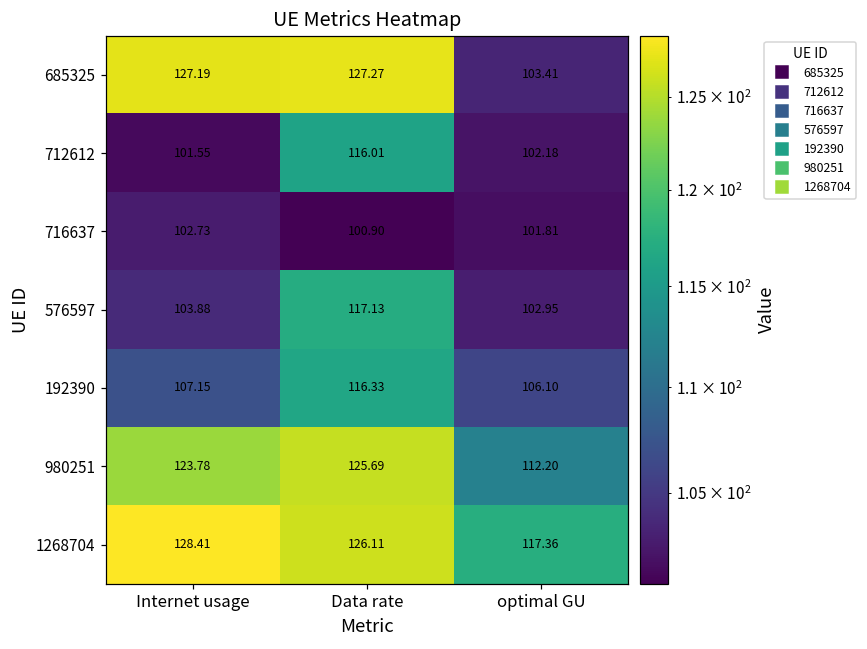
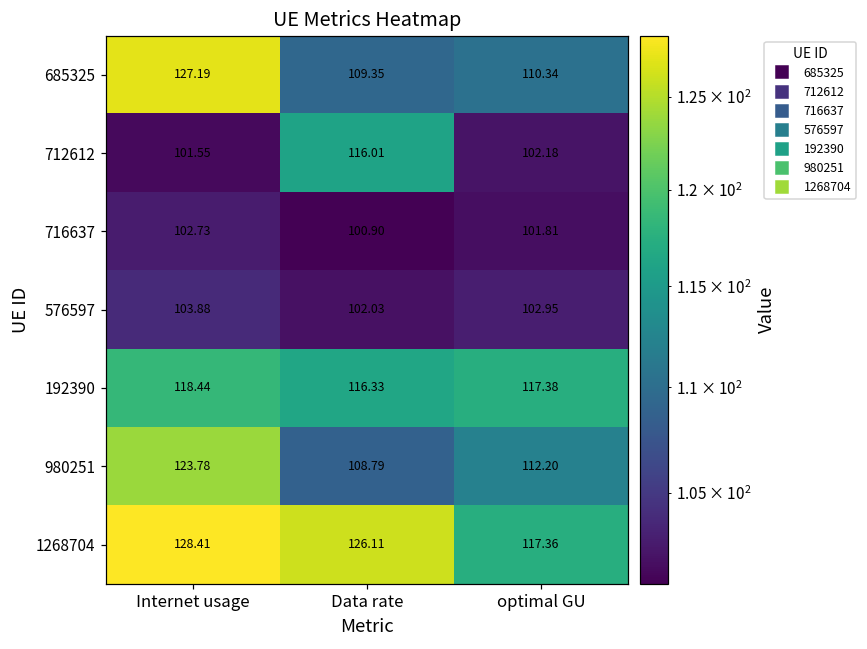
  {
    "685325": {
      "Internet usage": 127.19,
-     "Data rate": 127.27,
-     "optimal GU": 103.41
+     "Data rate": 109.35,
+     "optimal GU": 110.34
    },
    "712612": {
      "Internet usage": 101.55,
      "Data rate": 116.01,
      "optimal GU": 102.18
    },
    "716637": {
      "Internet usage": 102.73,
      "Data rate": 100.90,
      "optimal GU": 101.81
    },
    "576597": {
      "Internet usage": 103.88,
-     "Data rate": 117.13,
+     "Data rate": 102.03,
      "optimal GU": 102.95
    },
    "192390": {
-     "Internet usage": 107.15,
+     "Internet usage": 118.44,
      "Data rate": 116.33,
-     "optimal GU": 106.10
+     "optimal GU": 117.38
    },
    "980251": {
      "Internet usage": 123.78,
-     "Data rate": 125.69,
+     "Data rate": 108.79,
      "optimal GU": 112.20
    },
    "1268704": {
      "Internet usage": 128.41,
      "Data rate": 126.11,
      "optimal GU": 117.36
    }
  }
